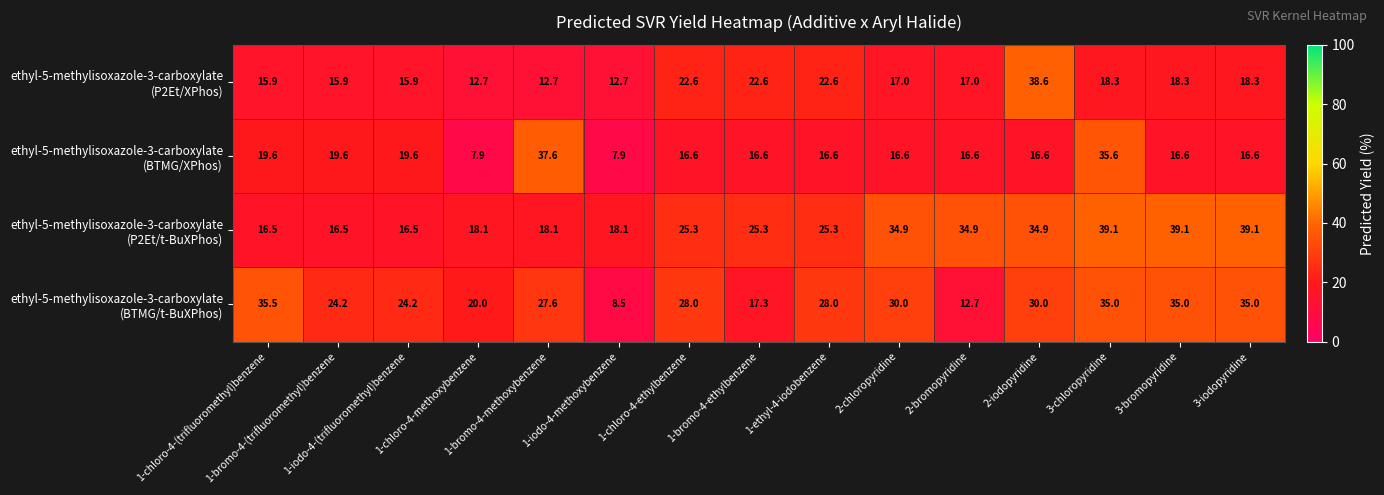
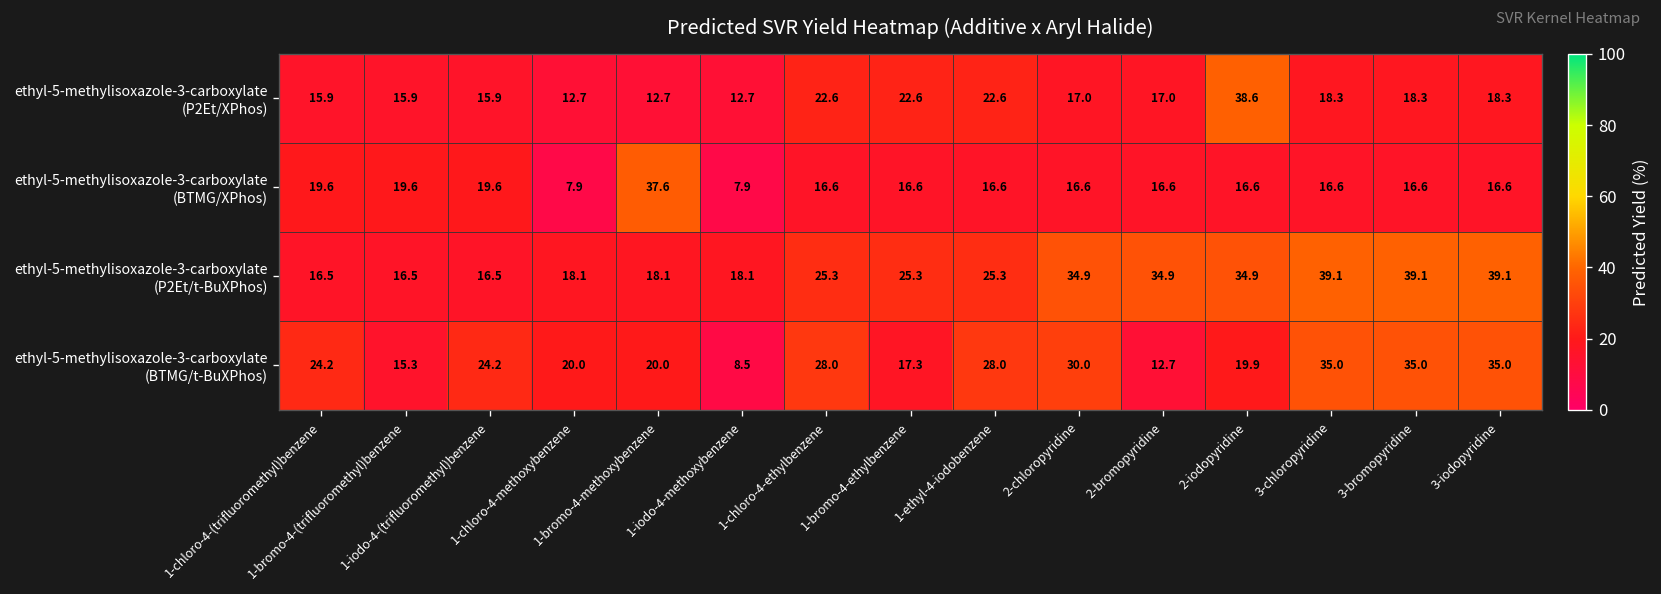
  {
    "ethyl-5-methylisoxazole-3-carboxylate (P2Et/XPhos)": {
      "1-chloro-4-(trifluoromethyl)benzene": 15.9,
      "1-bromo-4-(trifluoromethyl)benzene": 15.9,
      "1-iodo-4-(trifluoromethyl)benzene": 15.9,
      "1-chloro-4-methoxybenzene": 12.7,
      "1-bromo-4-methoxybenzene": 12.7,
      "1-iodo-4-methoxybenzene": 12.7,
      "1-chloro-4-ethylbenzene": 22.6,
      "1-bromo-4-ethylbenzene": 22.6,
      "1-ethyl-4-iodobenzene": 22.6,
      "2-chloropyridine": 17.0,
      "2-bromopyridine": 17.0,
      "2-iodopyridine": 38.6,
      "3-chloropyridine": 18.3,
      "3-bromopyridine": 18.3,
      "3-iodopyridine": 18.3
    },
    "ethyl-5-methylisoxazole-3-carboxylate (BTMG/XPhos)": {
      "1-chloro-4-(trifluoromethyl)benzene": 19.6,
      "1-bromo-4-(trifluoromethyl)benzene": 19.6,
      "1-iodo-4-(trifluoromethyl)benzene": 19.6,
      "1-chloro-4-methoxybenzene": 7.9,
      "1-bromo-4-methoxybenzene": 37.6,
      "1-iodo-4-methoxybenzene": 7.9,
      "1-chloro-4-ethylbenzene": 16.6,
      "1-bromo-4-ethylbenzene": 16.6,
      "1-ethyl-4-iodobenzene": 16.6,
      "2-chloropyridine": 16.6,
      "2-bromopyridine": 16.6,
      "2-iodopyridine": 16.6,
-     "3-chloropyridine": 35.6,
+     "3-chloropyridine": 16.6,
      "3-bromopyridine": 16.6,
      "3-iodopyridine": 16.6
    },
    "ethyl-5-methylisoxazole-3-carboxylate (P2Et/t-BuXPhos)": {
      "1-chloro-4-(trifluoromethyl)benzene": 16.5,
      "1-bromo-4-(trifluoromethyl)benzene": 16.5,
      "1-iodo-4-(trifluoromethyl)benzene": 16.5,
      "1-chloro-4-methoxybenzene": 18.1,
      "1-bromo-4-methoxybenzene": 18.1,
      "1-iodo-4-methoxybenzene": 18.1,
      "1-chloro-4-ethylbenzene": 25.3,
      "1-bromo-4-ethylbenzene": 25.3,
      "1-ethyl-4-iodobenzene": 25.3,
      "2-chloropyridine": 34.9,
      "2-bromopyridine": 34.9,
      "2-iodopyridine": 34.9,
      "3-chloropyridine": 39.1,
      "3-bromopyridine": 39.1,
      "3-iodopyridine": 39.1
    },
    "ethyl-5-methylisoxazole-3-carboxylate (BTMG/t-BuXPhos)": {
-     "1-chloro-4-(trifluoromethyl)benzene": 35.5,
-     "1-bromo-4-(trifluoromethyl)benzene": 24.2,
+     "1-chloro-4-(trifluoromethyl)benzene": 24.2,
+     "1-bromo-4-(trifluoromethyl)benzene": 15.3,
      "1-iodo-4-(trifluoromethyl)benzene": 24.2,
      "1-chloro-4-methoxybenzene": 20.0,
-     "1-bromo-4-methoxybenzene": 27.6,
+     "1-bromo-4-methoxybenzene": 20.0,
      "1-iodo-4-methoxybenzene": 8.5,
      "1-chloro-4-ethylbenzene": 28.0,
      "1-bromo-4-ethylbenzene": 17.3,
      "1-ethyl-4-iodobenzene": 28.0,
      "2-chloropyridine": 30.0,
      "2-bromopyridine": 12.7,
-     "2-iodopyridine": 30.0,
+     "2-iodopyridine": 19.9,
      "3-chloropyridine": 35.0,
      "3-bromopyridine": 35.0,
      "3-iodopyridine": 35.0
    }
  }
